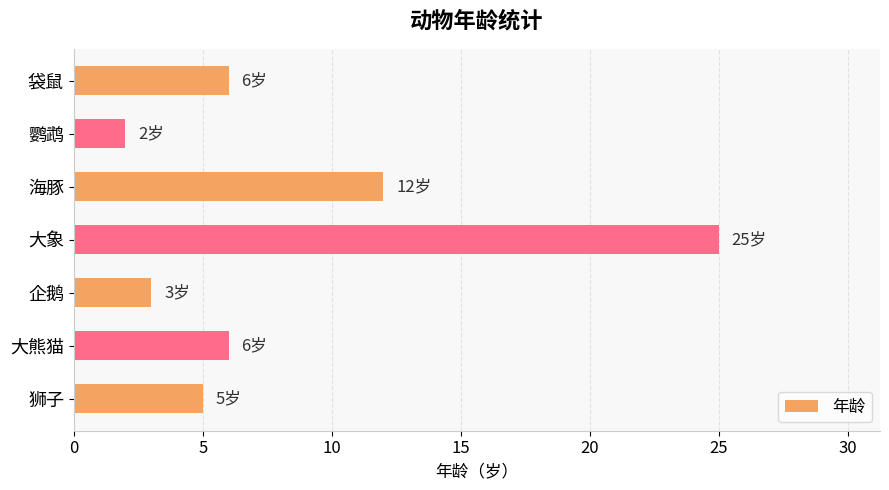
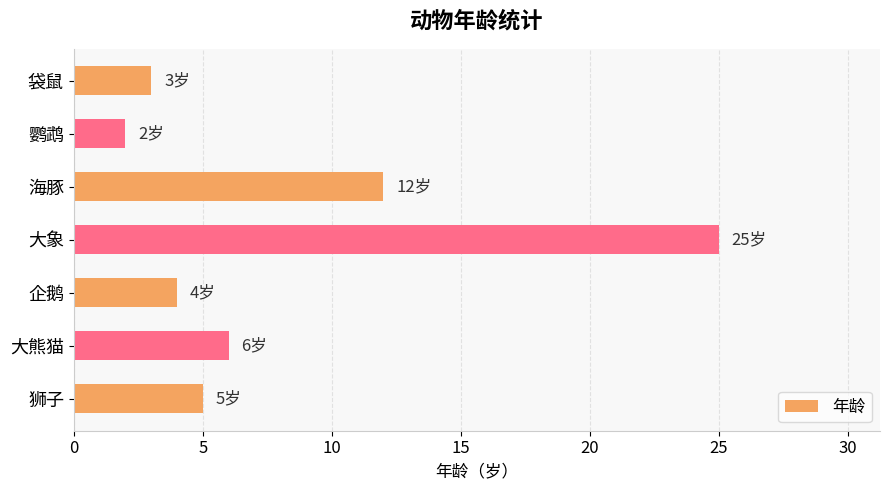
  {
-   "袋鼠": "6岁",
+   "袋鼠": "3岁",
    "鹦鹉": "2岁",
    "海豚": "12岁",
    "大象": "25岁",
-   "企鹅": "3岁",
+   "企鹅": "4岁",
    "大熊猫": "6岁",
    "狮子": "5岁"
  }
